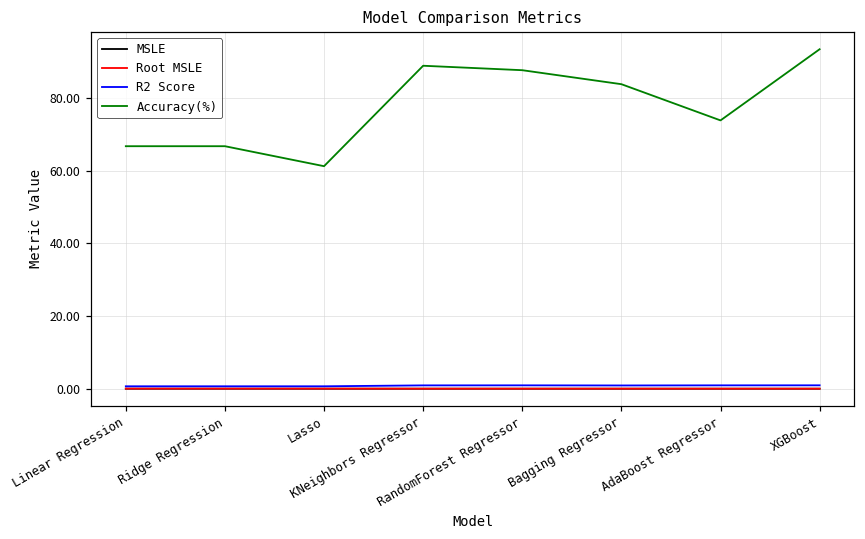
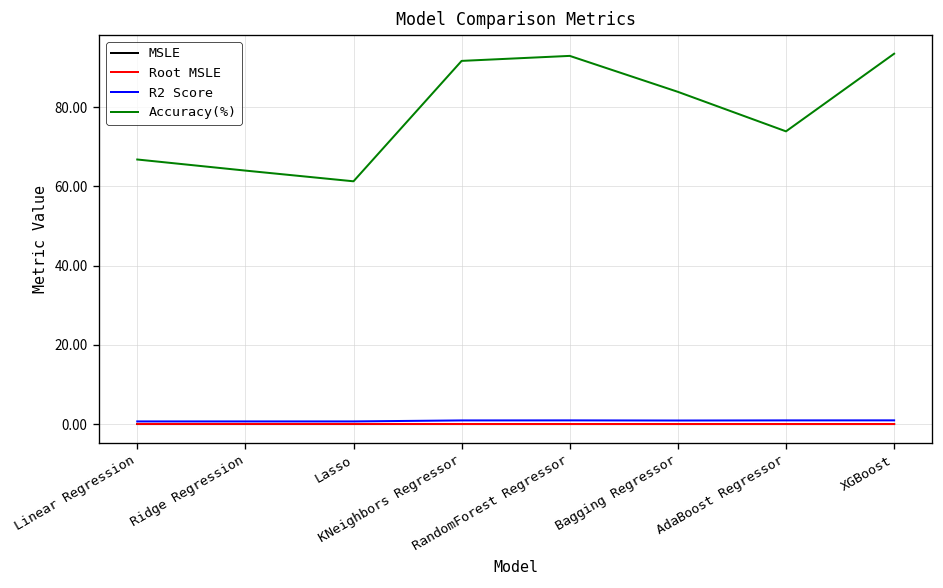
  {
    "Root MSLE": {
      "KNeighbors Regressor": 0,
      "RandomForest Regressor": 0,
      "Bagging Regressor": 0,
      "AdaBoost Regressor": 0,
      "XGBoost": 0
    },
    "R2 Score": {
      "KNeighbors Regressor": 1,
      "RandomForest Regressor": 1,
      "Bagging Regressor": 1,
      "AdaBoost Regressor": 1,
      "XGBoost": 1
    },
    "Accuracy(%)": {
      "Linear Regression": 67,
-     "Ridge Regression": 67,
+     "Ridge Regression": 64,
      "Lasso": 61,
-     "KNeighbors Regressor": 89,
-     "RandomForest Regressor": 88,
+     "KNeighbors Regressor": 92,
+     "RandomForest Regressor": 93,
      "Bagging Regressor": 84,
      "AdaBoost Regressor": 74,
      "XGBoost": 93
    }
  }
